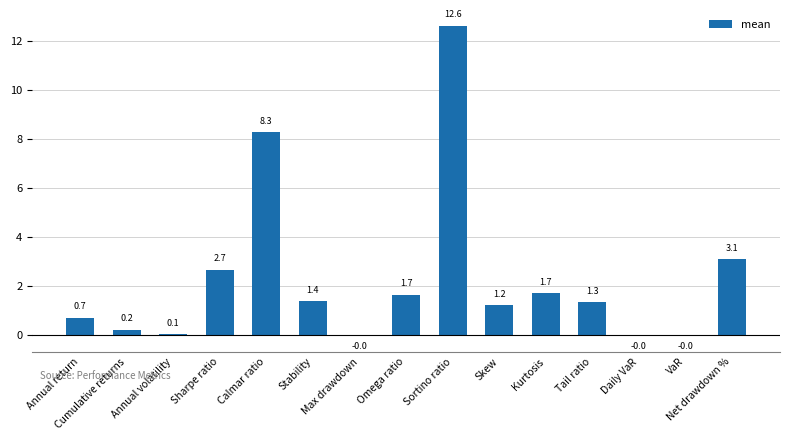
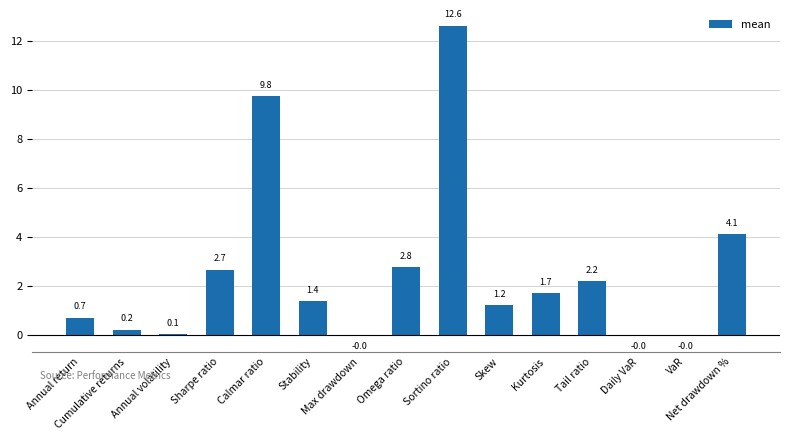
  {
    "Annual return": 0.7,
    "Cumulative returns": 0.2,
    "Annual volatility": 0.1,
    "Sharpe ratio": 2.7,
-   "Calmar ratio": 8.3,
+   "Calmar ratio": 9.8,
    "Stability": 1.4,
    "Max drawdown": -0.0,
-   "Omega ratio": 1.7,
+   "Omega ratio": 2.8,
    "Sortino ratio": 12.6,
    "Skew": 1.2,
    "Kurtosis": 1.7,
-   "Tail ratio": 1.3,
+   "Tail ratio": 2.2,
    "Daily VaR": -0.0,
    "VaR": -0.0,
-   "Net drawdown %": 3.1
+   "Net drawdown %": 4.1
  }
